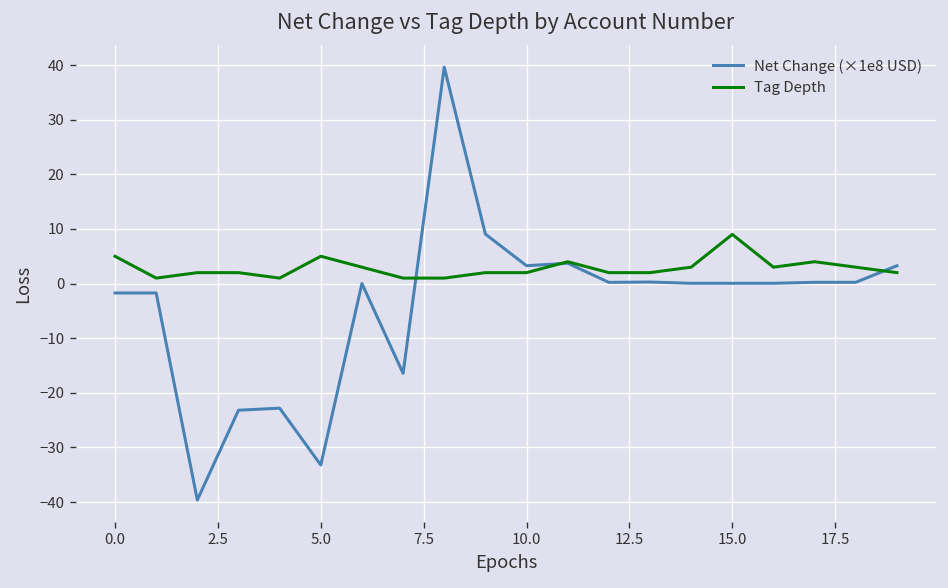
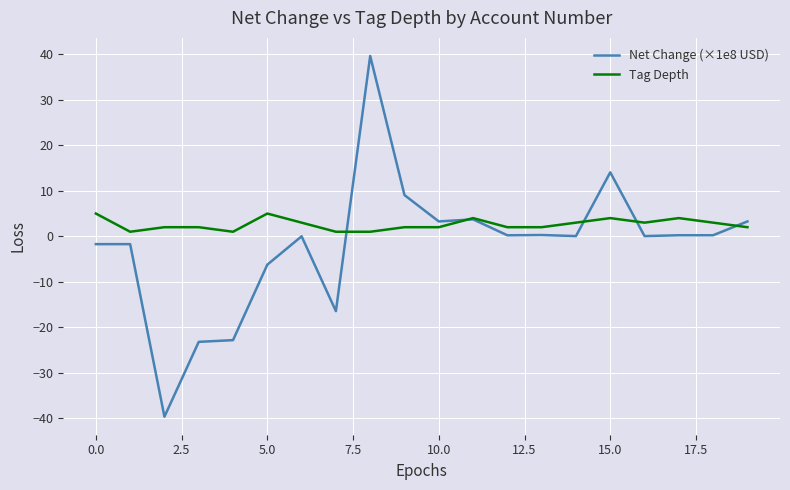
  {
    "Net Change (×1e8 USD)": {
      "0.0": -2,
-     "5.0": -33,
+     "5.0": -6,
      "10.0": 3,
-     "15.0": 0
+     "15.0": 14
    },
    "Tag Depth": {
      "0.0": 5,
      "5.0": 5,
      "10.0": 2,
-     "15.0": 9
+     "15.0": 4
    }
  }
